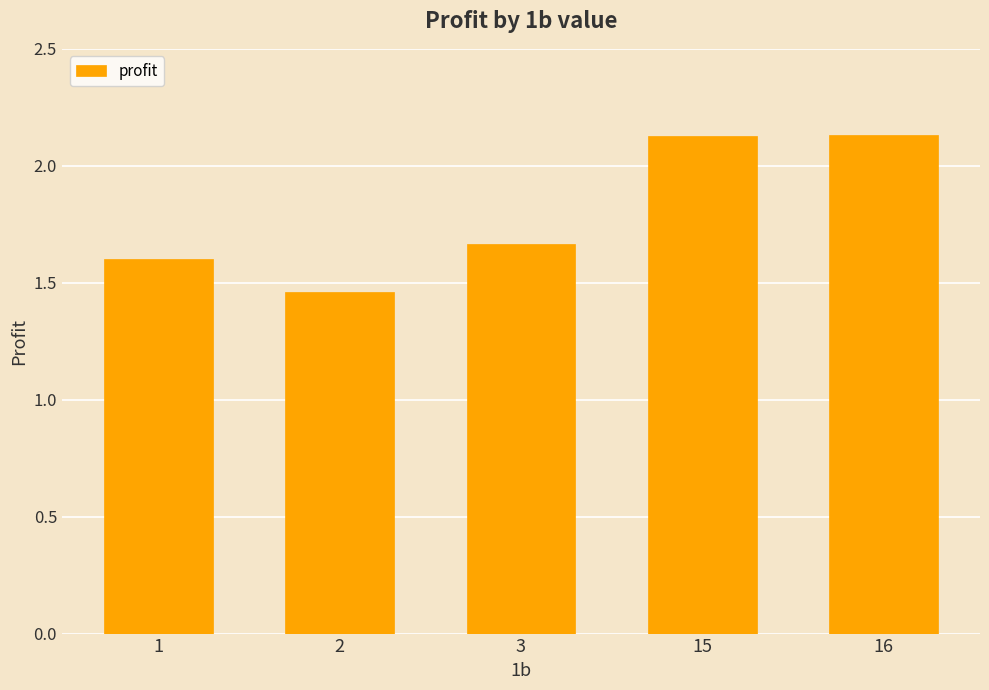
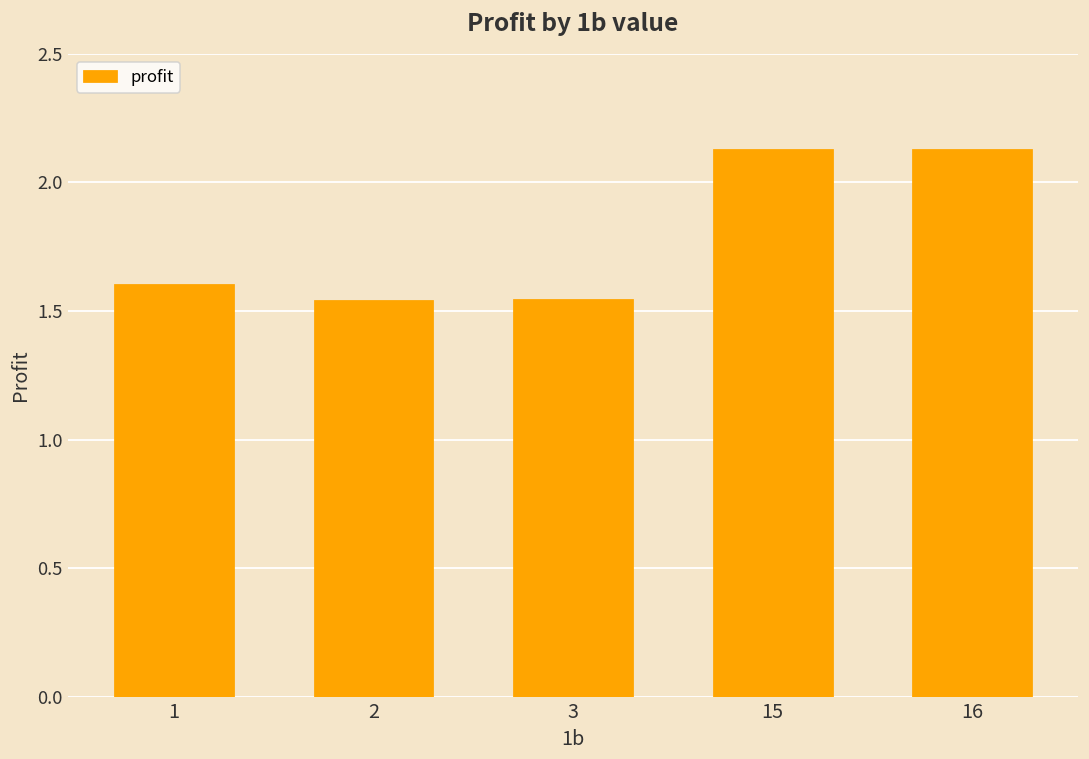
  {
    "1": 1.60,
-   "2": 1.46,
-   "3": 1.66,
+   "2": 1.54,
+   "3": 1.55,
    "15": 2.13,
    "16": 2.13
  }
